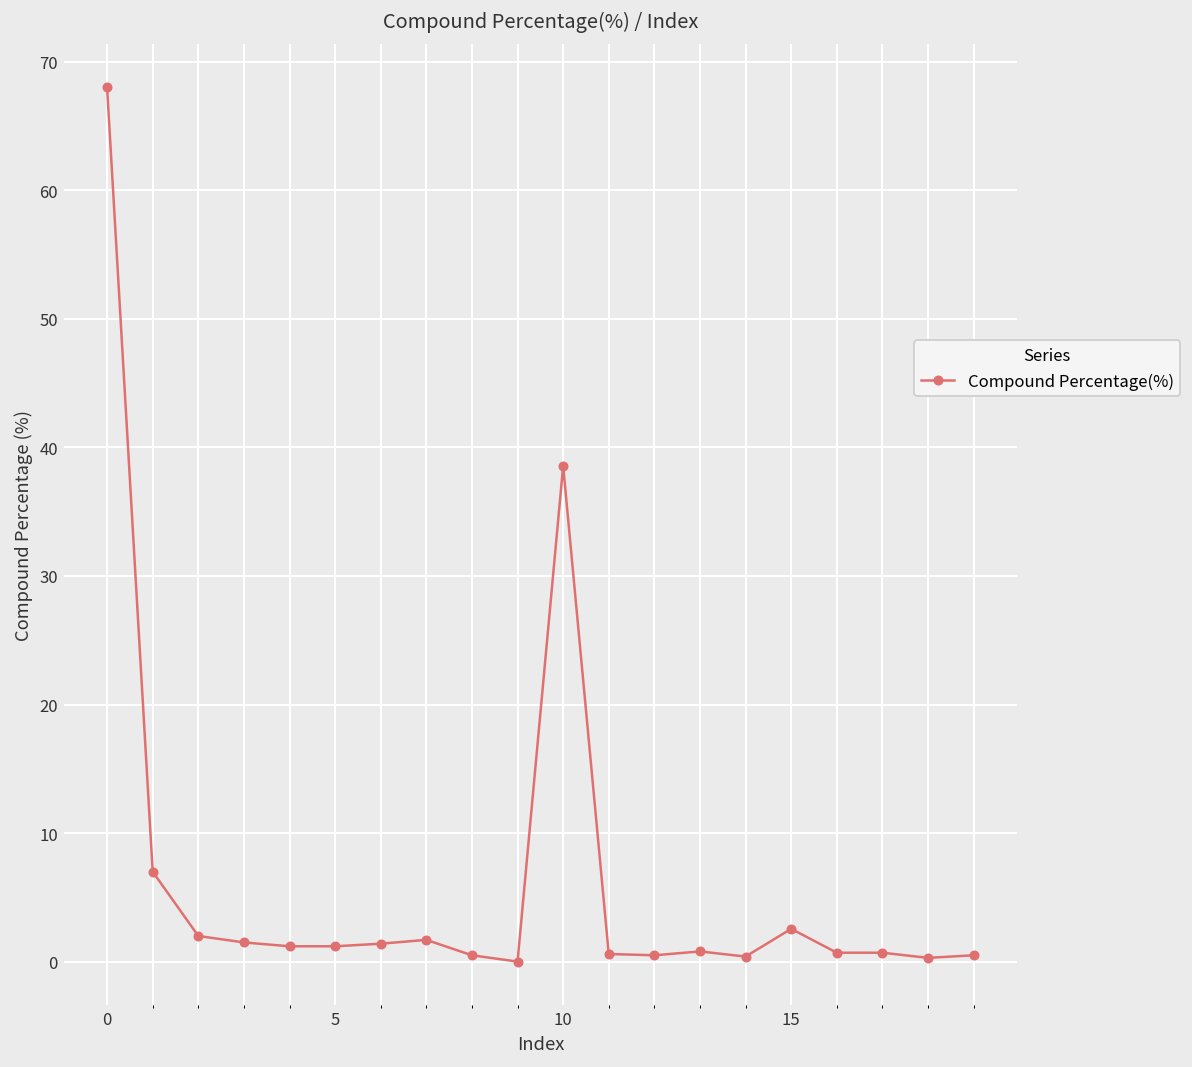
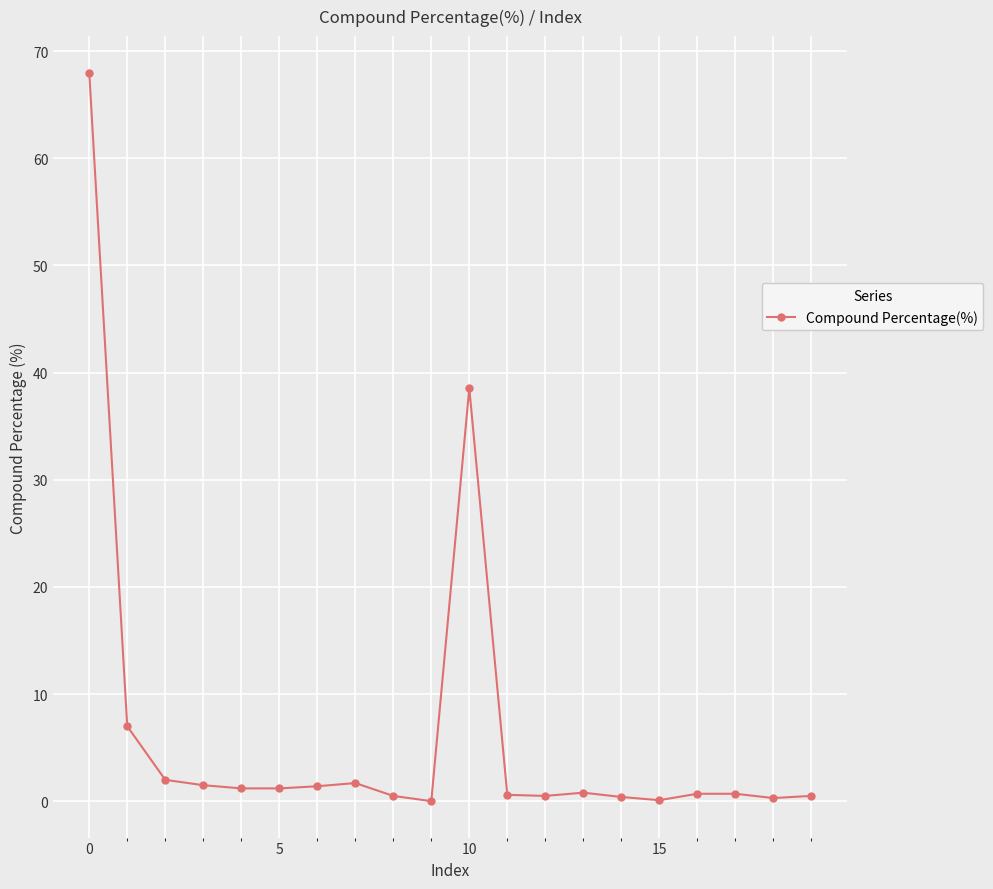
  {
    "0": 68.0,
    "5": 1.2,
    "10": 38.6,
-   "15": 2.6
+   "15": 0.1
  }
